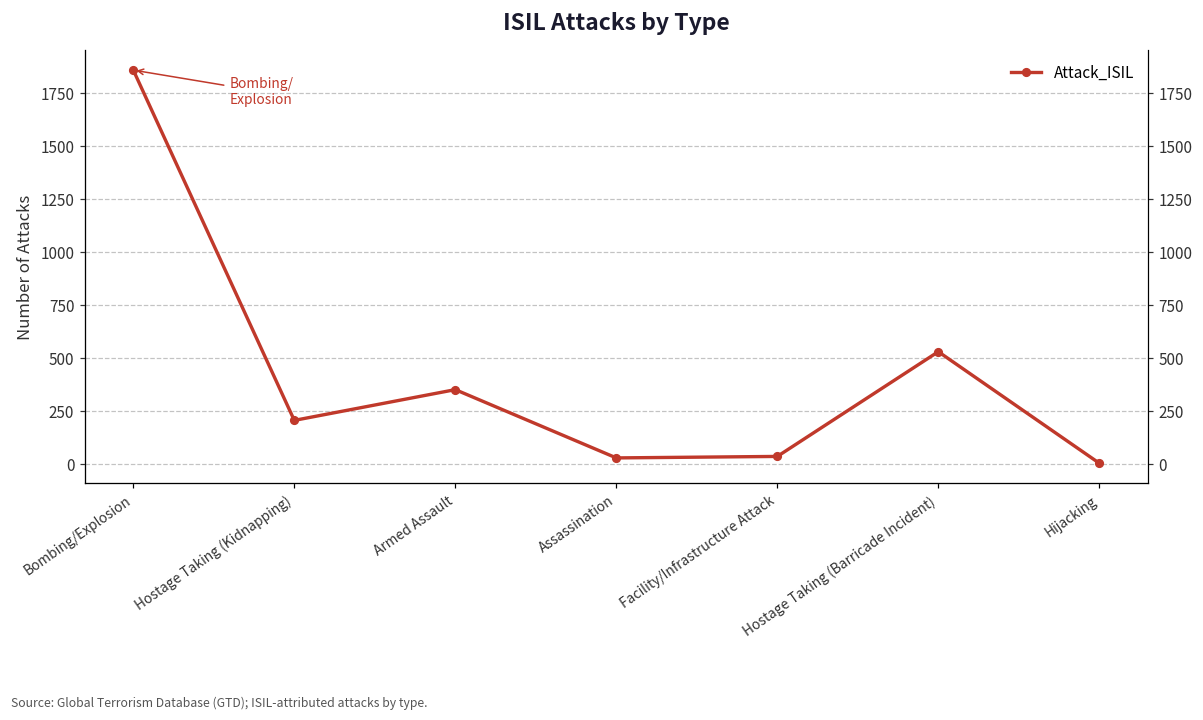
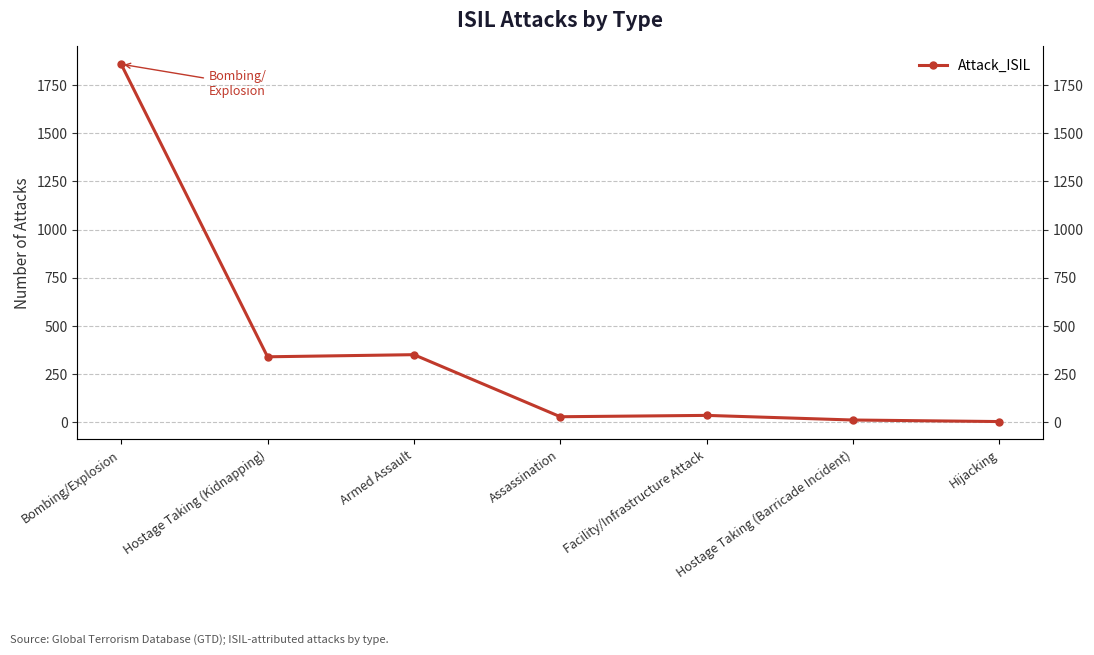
  {
    "Bombing/Explosion": 1860,
-   "Hostage Taking (Kidnapping)": 210,
+   "Hostage Taking (Kidnapping)": 340,
    "Armed Assault": 350,
    "Assassination": 30,
    "Facility/Infrastructure Attack": 40,
-   "Hostage Taking (Barricade Incident)": 530,
+   "Hostage Taking (Barricade Incident)": 10,
    "Hijacking": 0
  }
